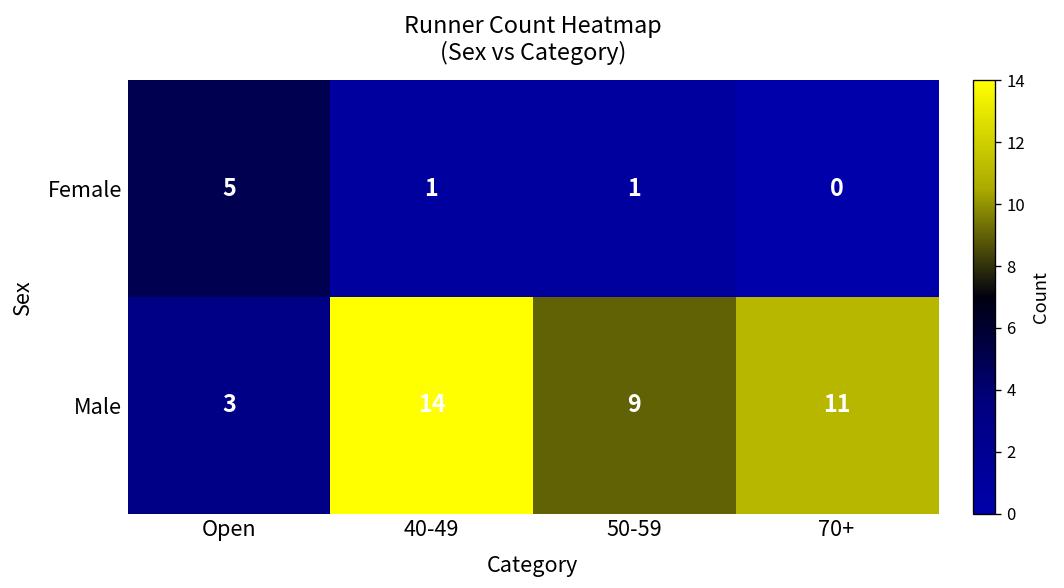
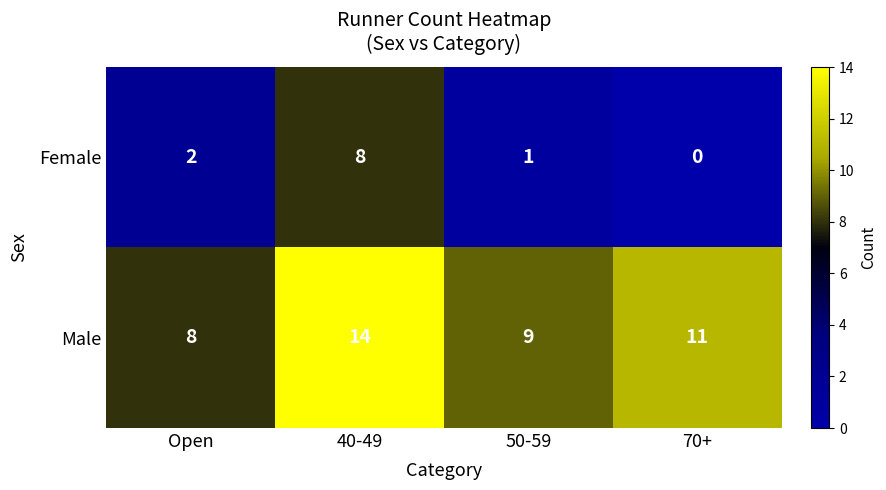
  {
    "Female": {
-     "Open": 5,
-     "40-49": 1,
+     "Open": 2,
+     "40-49": 8,
      "50-59": 1,
      "70+": 0
    },
    "Male": {
-     "Open": 3,
+     "Open": 8,
      "40-49": 14,
      "50-59": 9,
      "70+": 11
    }
  }
